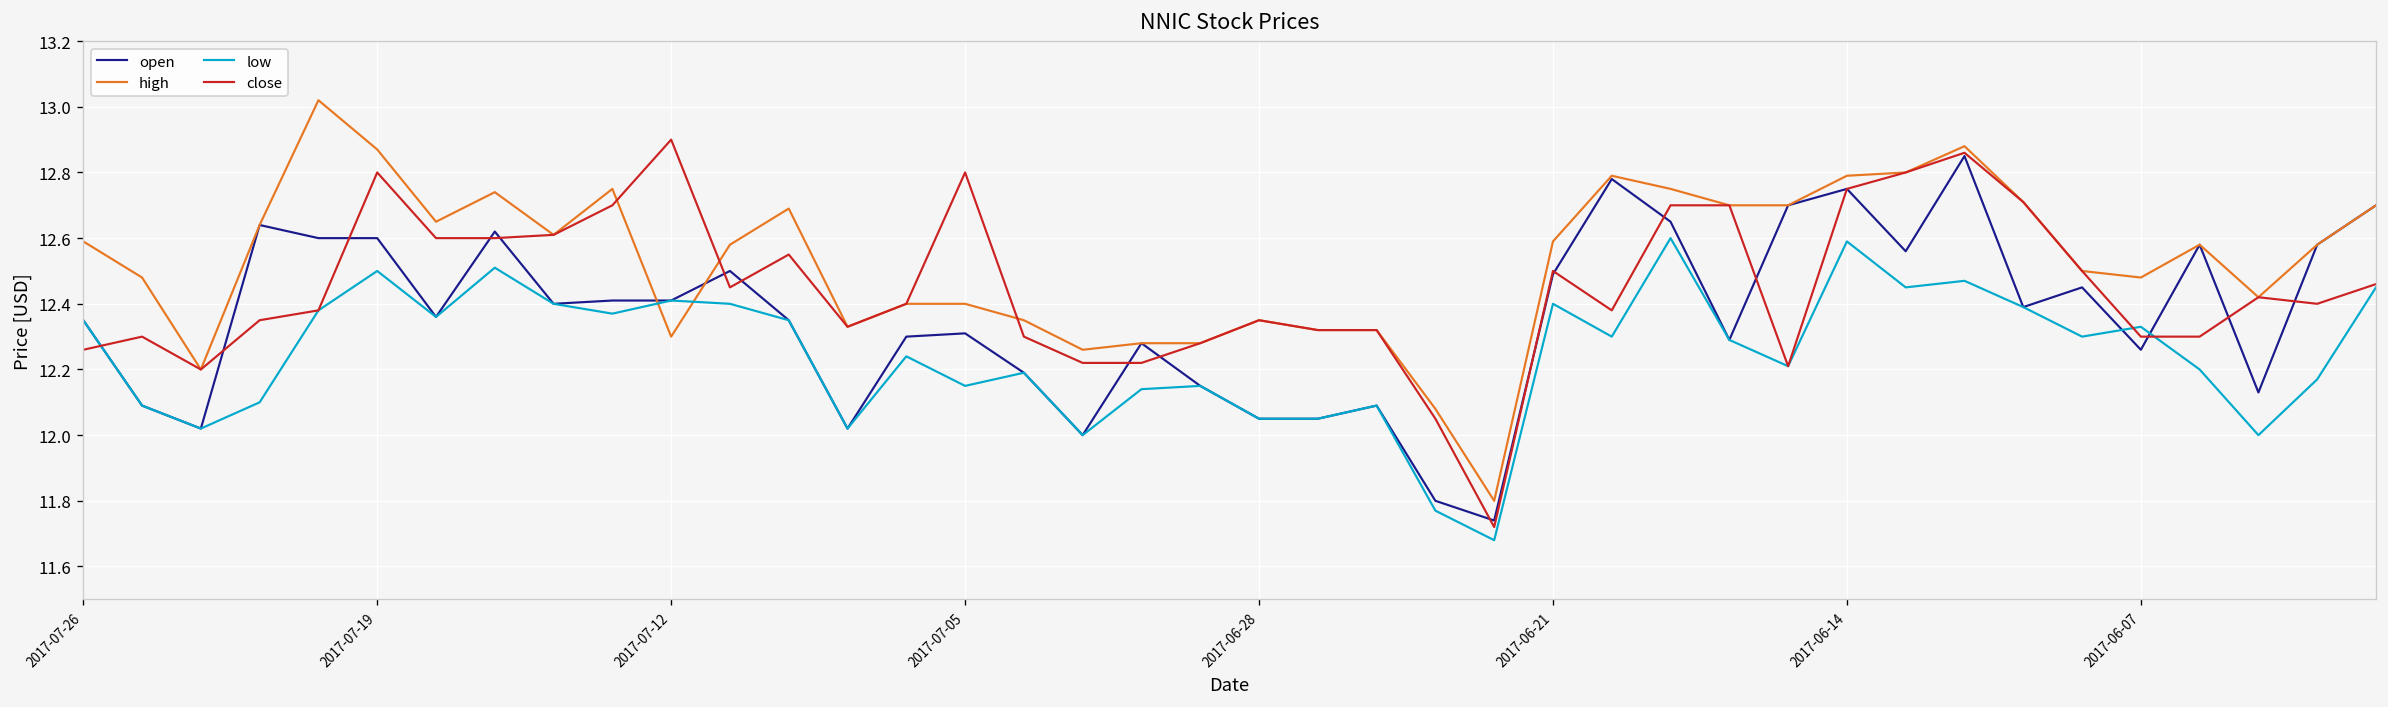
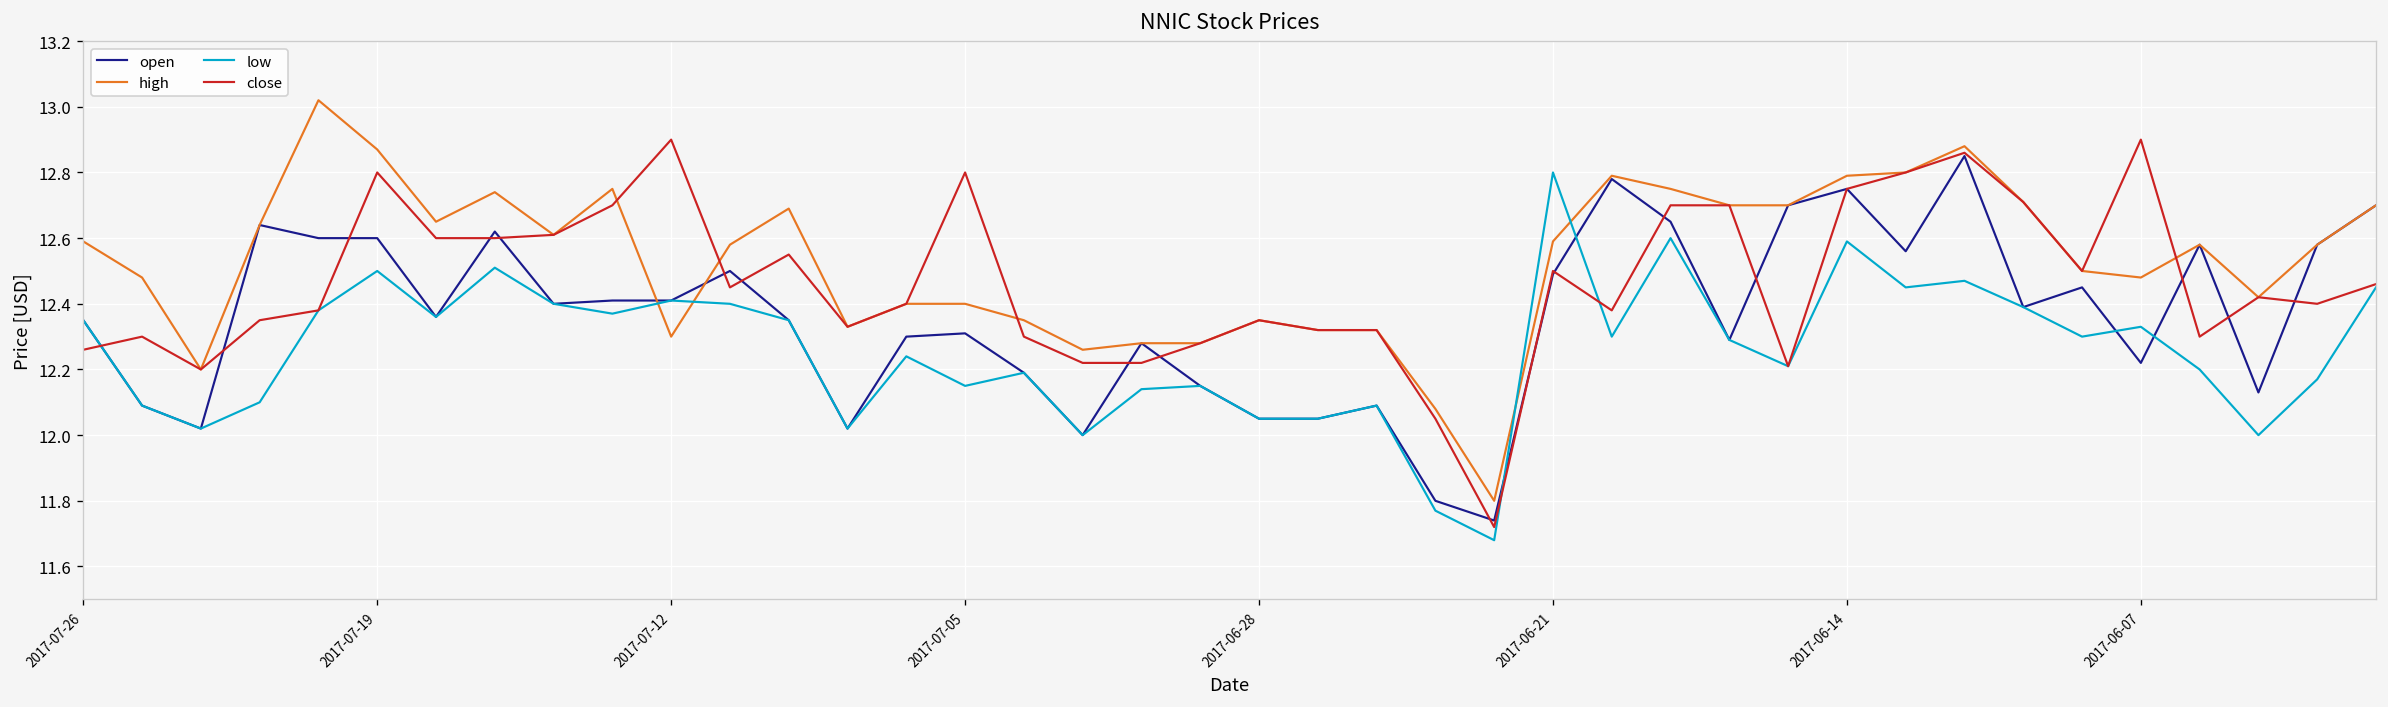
  {
    "open": {
      "2017-07-19": 12.60,
      "2017-07-05": 12.31,
      "2017-06-21": 12.49,
-     "2017-06-07": 12.26
+     "2017-06-07": 12.22
    },
    "high": {
      "2017-07-26": 12.59,
      "2017-07-19": 12.87,
      "2017-07-12": 12.30,
      "2017-07-05": 12.40,
      "2017-06-21": 12.59,
      "2017-06-14": 12.79,
      "2017-06-07": 12.48
    },
    "low": {
      "2017-07-19": 12.5,
      "2017-07-05": 12.15,
-     "2017-06-21": 12.4,
+     "2017-06-21": 12.8,
      "2017-06-14": 12.59,
      "2017-06-07": 12.33
    },
    "close": {
      "2017-07-26": 12.26,
      "2017-07-19": 12.8,
      "2017-07-12": 12.9,
      "2017-07-05": 12.8,
      "2017-06-21": 12.5,
-     "2017-06-07": 12.3
+     "2017-06-07": 12.9
    }
  }
